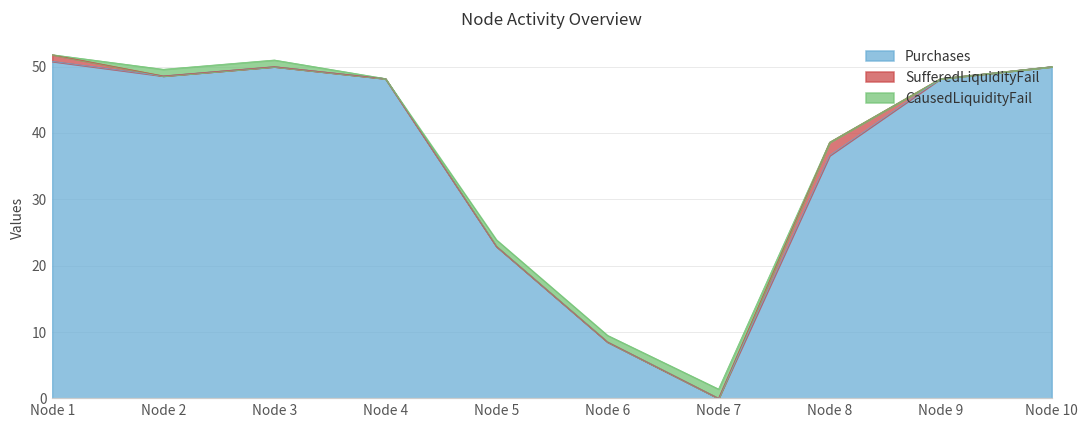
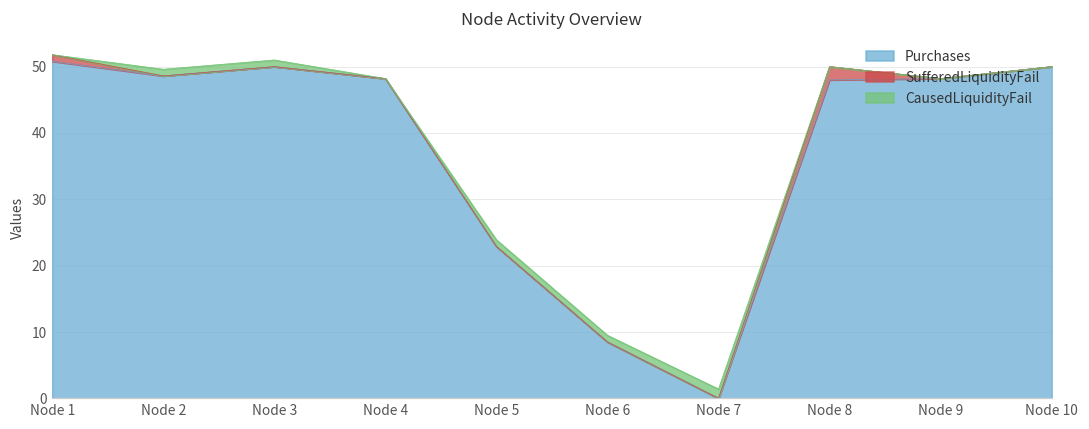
  {
    "Purchases": {
      "Node 1": 51,
-     "Node 8": 37
+     "Node 8": 48
    },
    "CausedLiquidityFail": {
      "Node 2": 1,
      "Node 3": 1,
      "Node 5": 1,
      "Node 6": 1,
      "Node 7": 1
    }
  }
